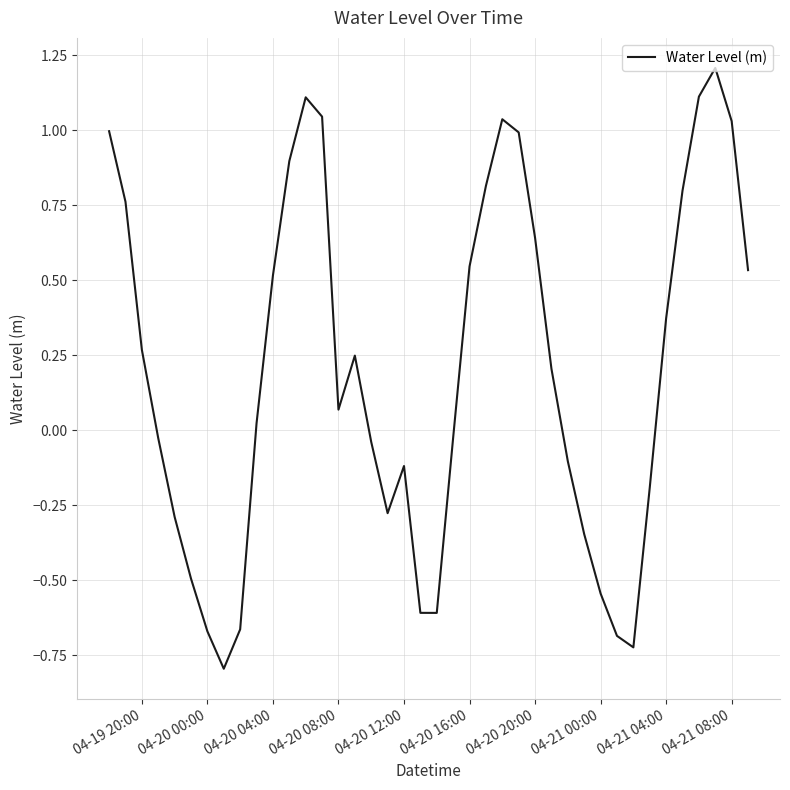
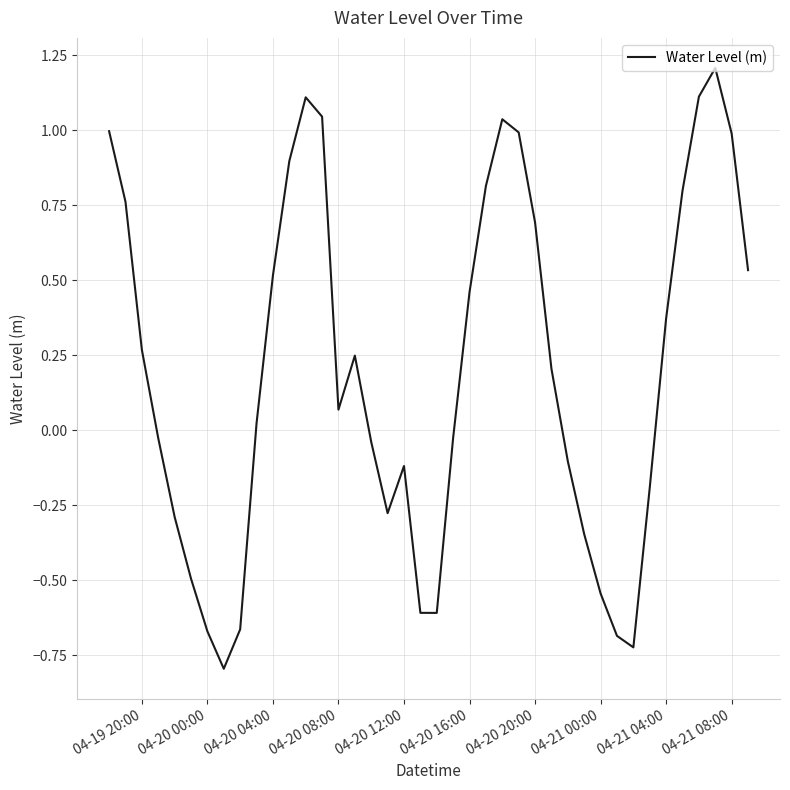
  {
    "04-19 20:00": 0.27,
    "04-20 00:00": -0.67,
    "04-20 04:00": 0.52,
    "04-20 08:00": 0.07,
    "04-20 12:00": -0.12,
-   "04-20 16:00": 0.55,
-   "04-20 20:00": 0.64,
+   "04-20 16:00": 0.46,
+   "04-20 20:00": 0.69,
    "04-21 00:00": -0.54,
    "04-21 04:00": 0.37,
-   "04-21 08:00": 1.03
+   "04-21 08:00": 0.99
  }
